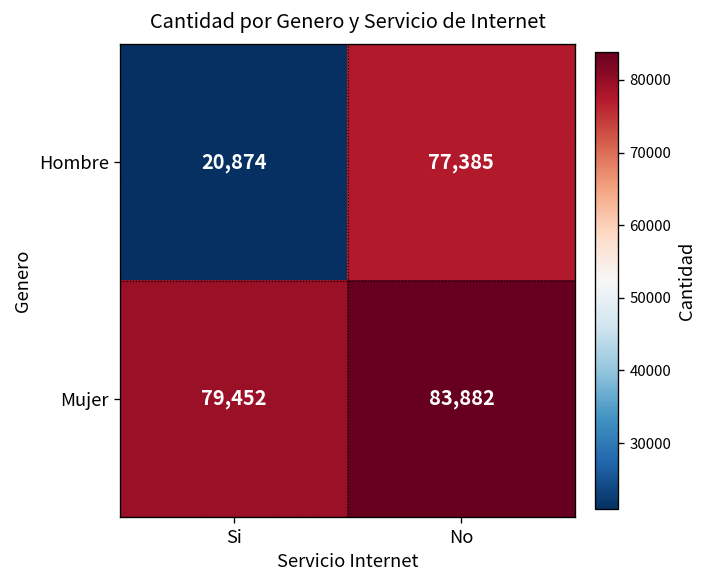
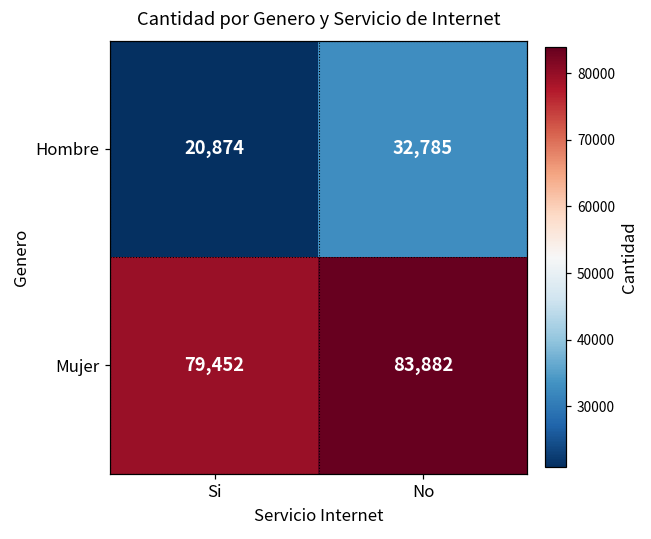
  {
    "Hombre": {
      "Si": "20,874",
-     "No": "77,385"
+     "No": "32,785"
    },
    "Mujer": {
      "Si": "79,452",
      "No": "83,882"
    }
  }
